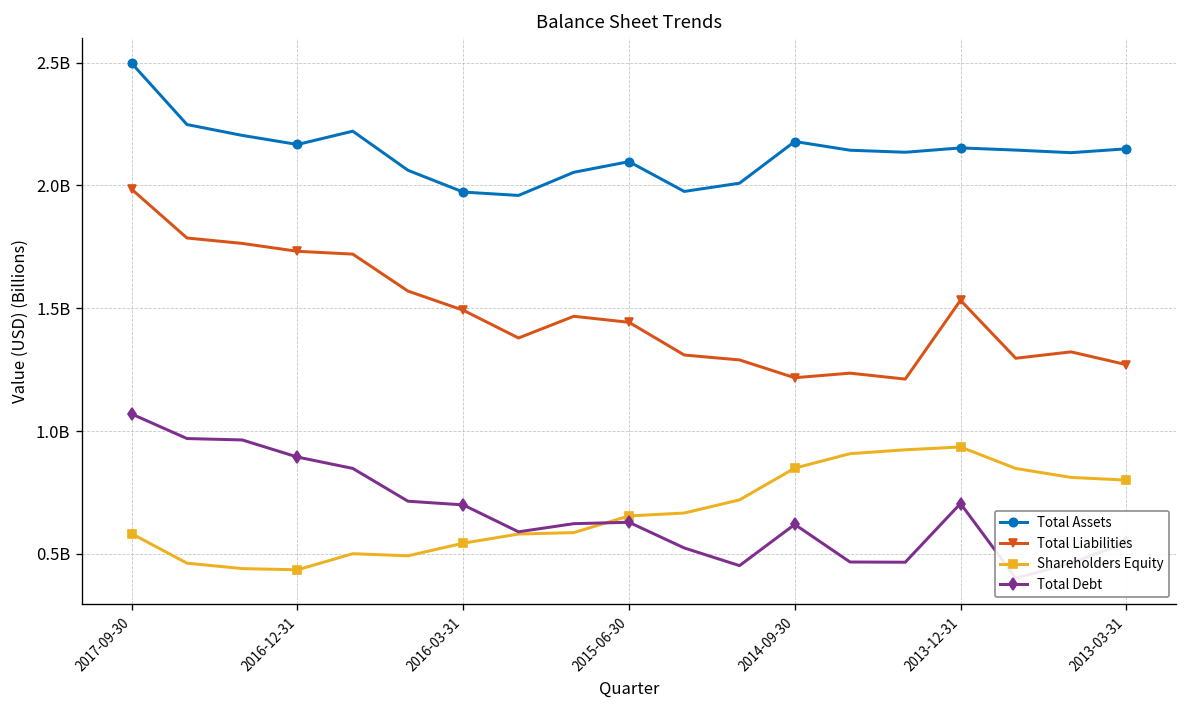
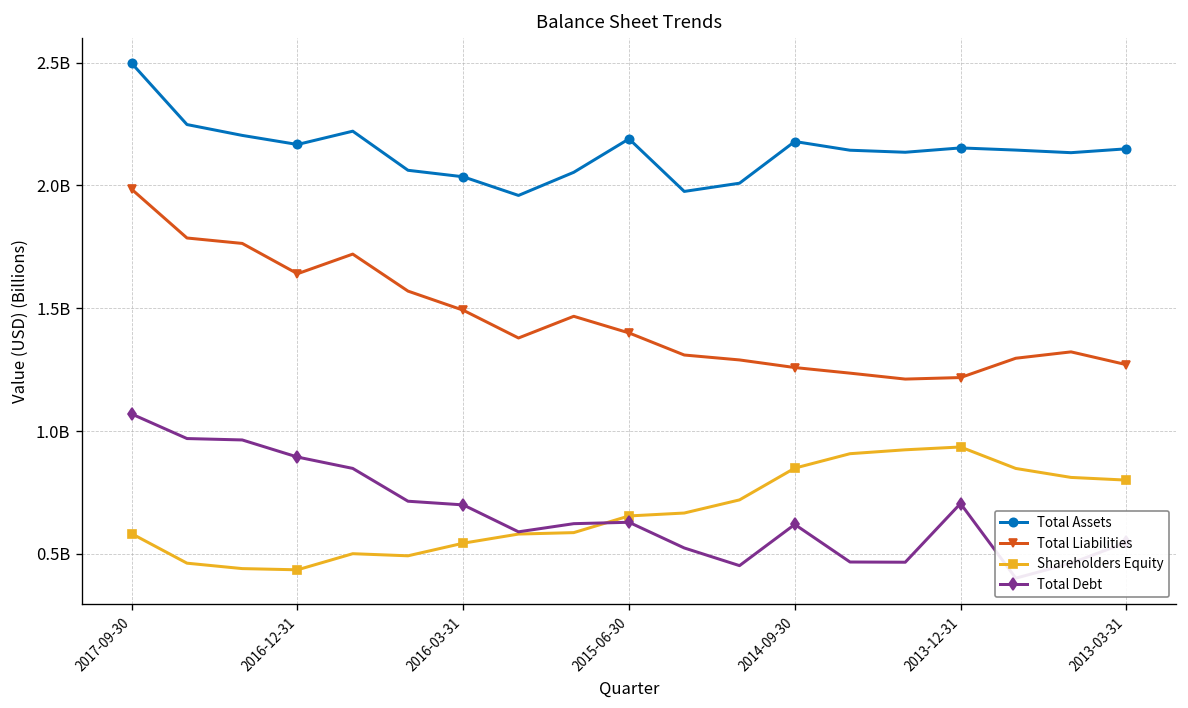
  {
    "Total Assets": {
      "2017-09-30": 2500000000,
      "2016-12-31": 2170000000,
-     "2016-03-31": 1970000000,
-     "2015-06-30": 2100000000,
+     "2016-03-31": 2040000000,
+     "2015-06-30": 2190000000,
      "2014-09-30": 2180000000,
      "2013-12-31": 2150000000,
      "2013-03-31": 2150000000
    },
    "Total Liabilities": {
      "2017-09-30": 1980000000,
-     "2016-12-31": 1730000000,
+     "2016-12-31": 1640000000,
      "2016-03-31": 1490000000,
-     "2015-06-30": 1440000000,
-     "2014-09-30": 1220000000,
-     "2013-12-31": 1530000000,
+     "2015-06-30": 1400000000,
+     "2014-09-30": 1260000000,
+     "2013-12-31": 1220000000,
      "2013-03-31": 1270000000
    },
    "Shareholders Equity": {
      "2017-09-30": 580000000,
      "2016-12-31": 430000000,
      "2016-03-31": 540000000,
      "2015-06-30": 650000000,
      "2014-09-30": 850000000,
      "2013-12-31": 940000000,
      "2013-03-31": 800000000
    },
    "Total Debt": {
      "2017-09-30": 1070000000,
      "2016-12-31": 890000000,
      "2016-03-31": 700000000,
      "2015-06-30": 630000000,
      "2014-09-30": 620000000,
      "2013-12-31": 700000000
    }
  }
